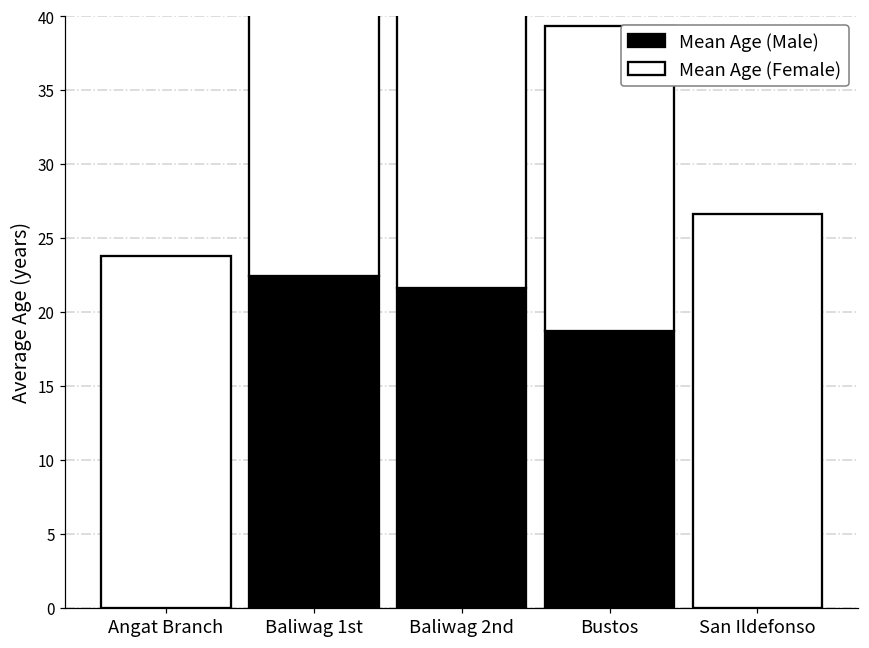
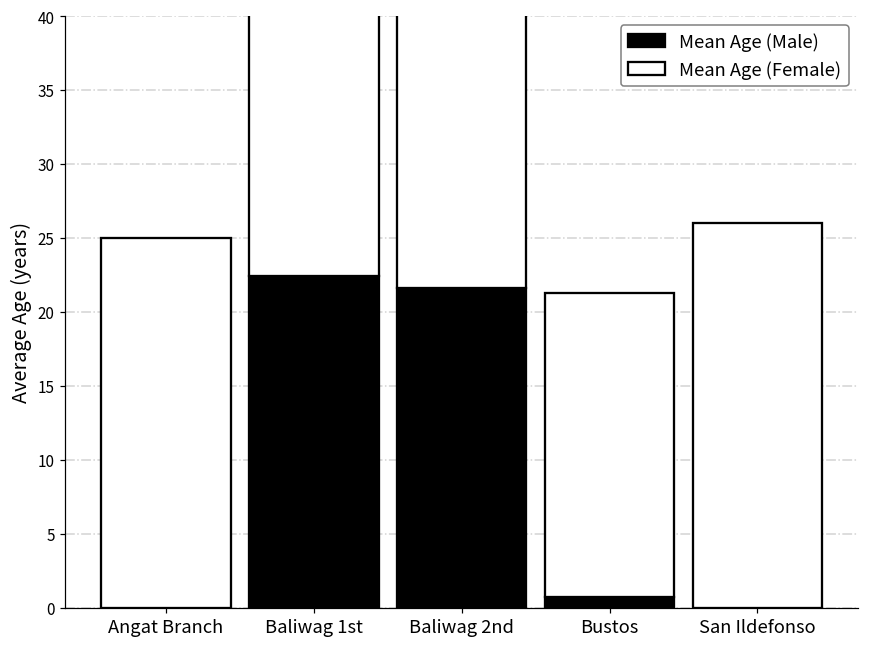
  {
    "Mean Age (Male)": {
      "Angat Branch": 0.0,
      "Baliwag 1st": 22.4,
      "Baliwag 2nd": 21.6,
-     "Bustos": 18.7,
+     "Bustos": 0.7,
      "San Ildefonso": 0.0
    },
    "Mean Age (Female)": {
-     "Angat Branch": 23.8,
+     "Angat Branch": 25.0,
      "Bustos": 20.6,
-     "San Ildefonso": 26.6
+     "San Ildefonso": 26.0
    }
  }
